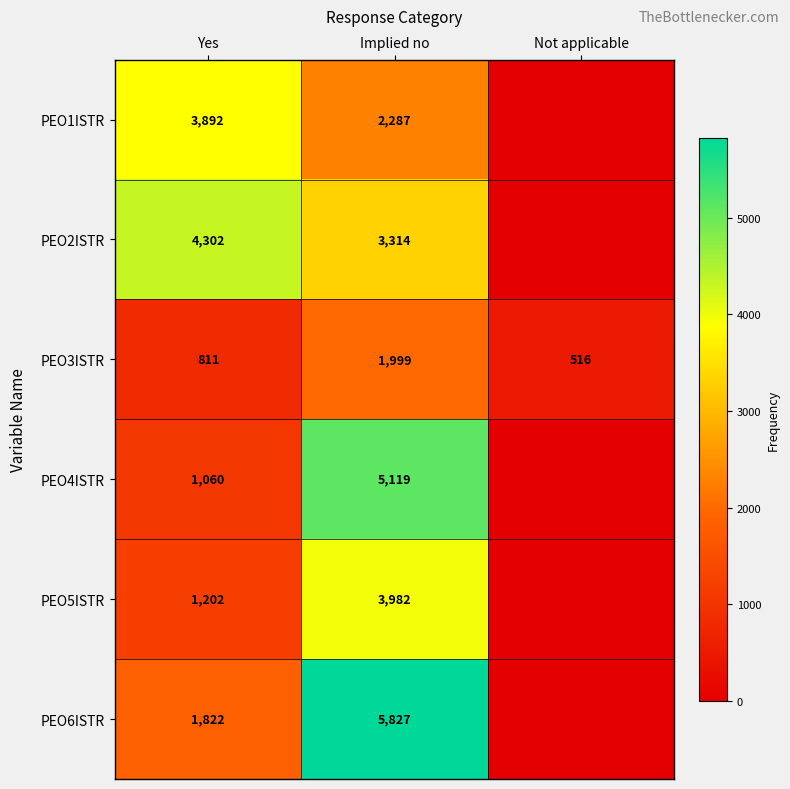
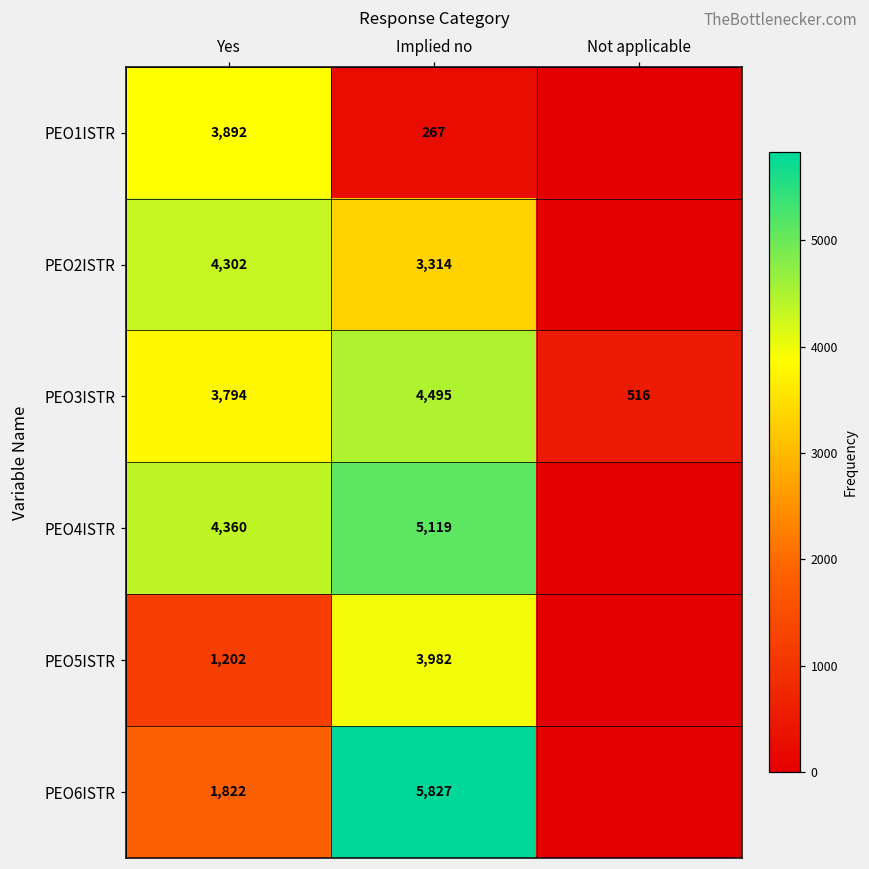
  {
    "PEO1ISTR": {
      "Yes": "3,892",
-     "Implied no": "2,287"
+     "Implied no": "267"
    },
    "PEO2ISTR": {
      "Yes": "4,302",
      "Implied no": "3,314"
    },
    "PEO3ISTR": {
-     "Yes": "811",
-     "Implied no": "1,999",
+     "Yes": "3,794",
+     "Implied no": "4,495",
      "Not applicable": "516"
    },
    "PEO4ISTR": {
-     "Yes": "1,060",
+     "Yes": "4,360",
      "Implied no": "5,119"
    },
    "PEO5ISTR": {
      "Yes": "1,202",
      "Implied no": "3,982"
    },
    "PEO6ISTR": {
      "Yes": "1,822",
      "Implied no": "5,827"
    }
  }
